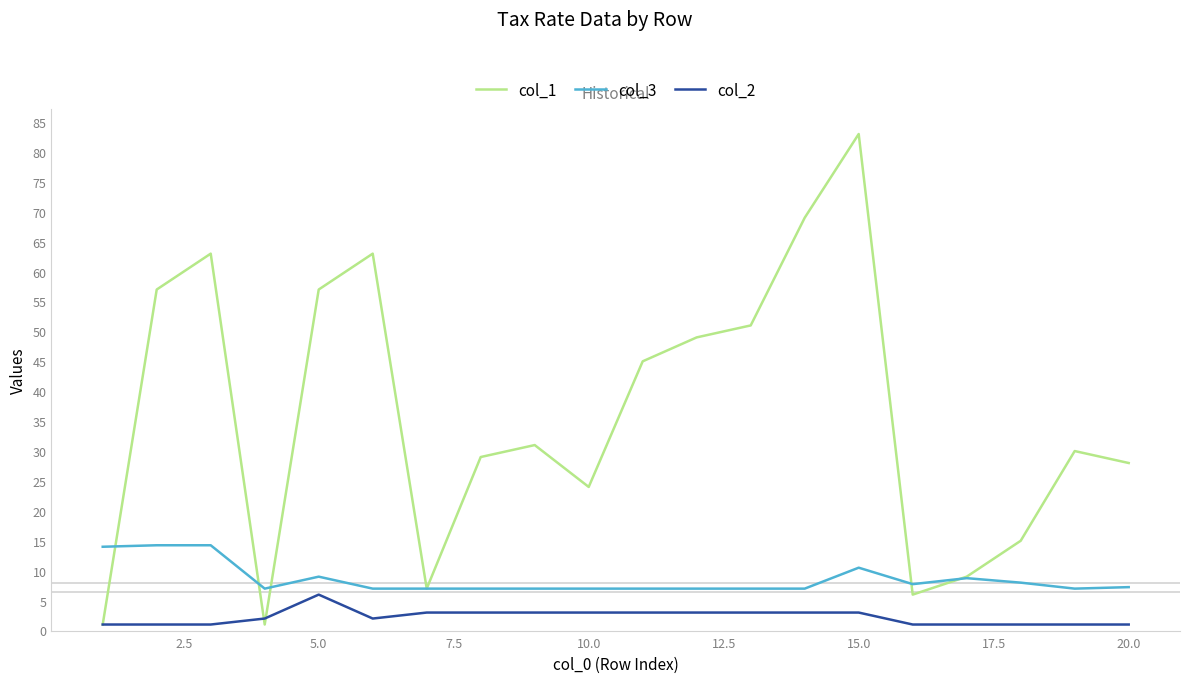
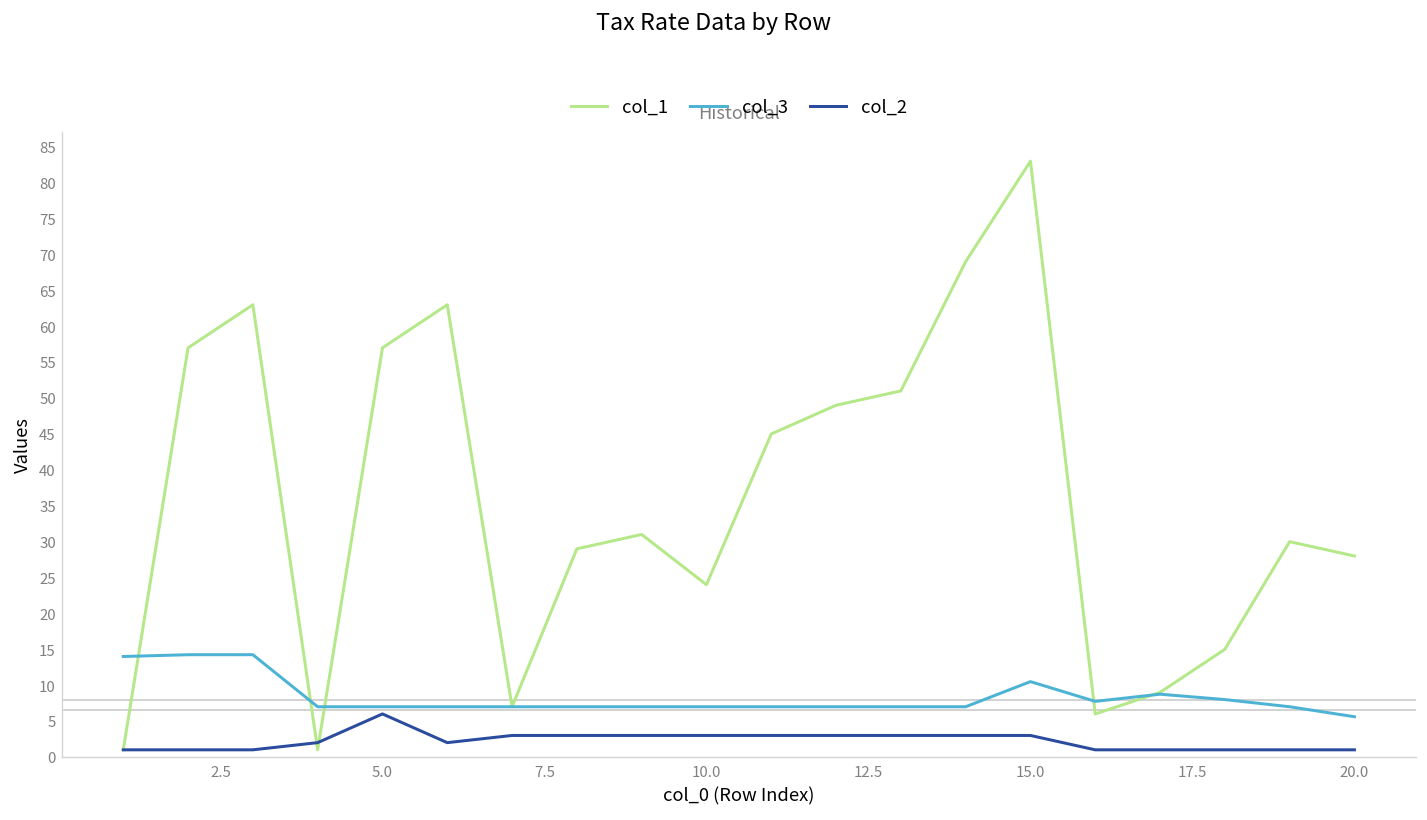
  {
    "col_1": {
      "5.0": 57,
      "10.0": 24,
      "15.0": 83,
      "20.0": 28
    },
    "col_3": {
-     "5.0": 9,
+     "5.0": 7,
      "10.0": 7,
      "15.0": 11,
-     "20.0": 7
+     "20.0": 6
    },
    "col_2": {
      "5.0": 6,
      "10.0": 3,
      "15.0": 3,
      "20.0": 1
    }
  }
